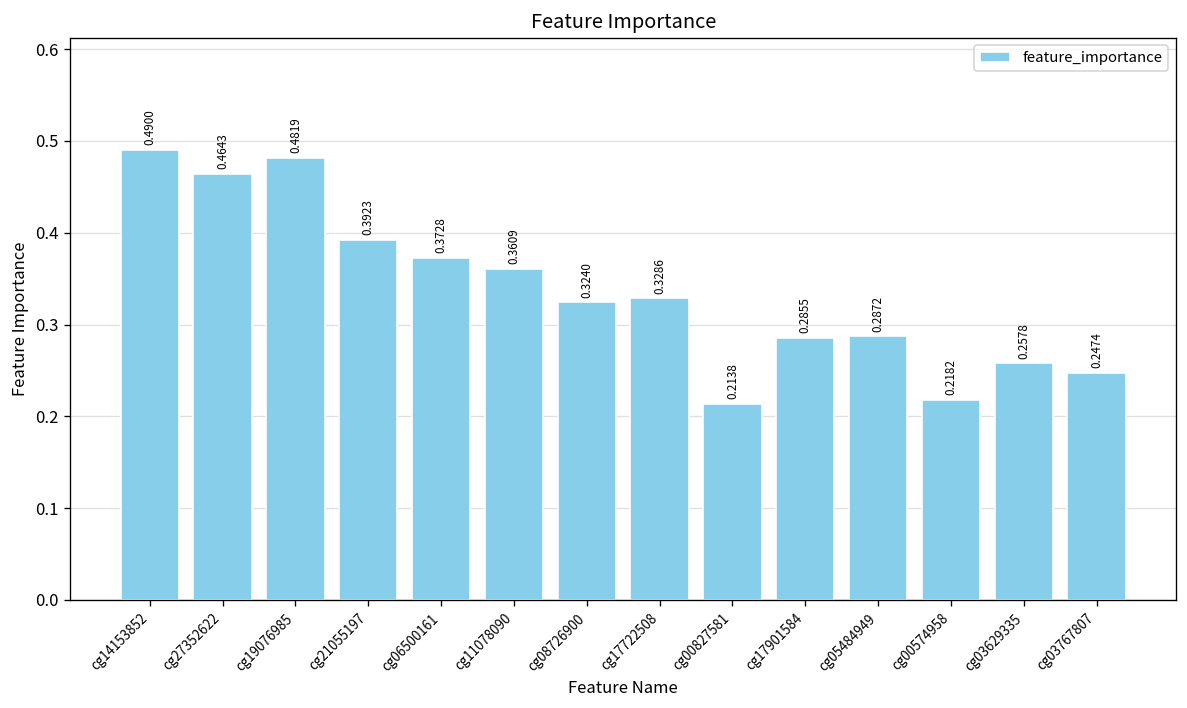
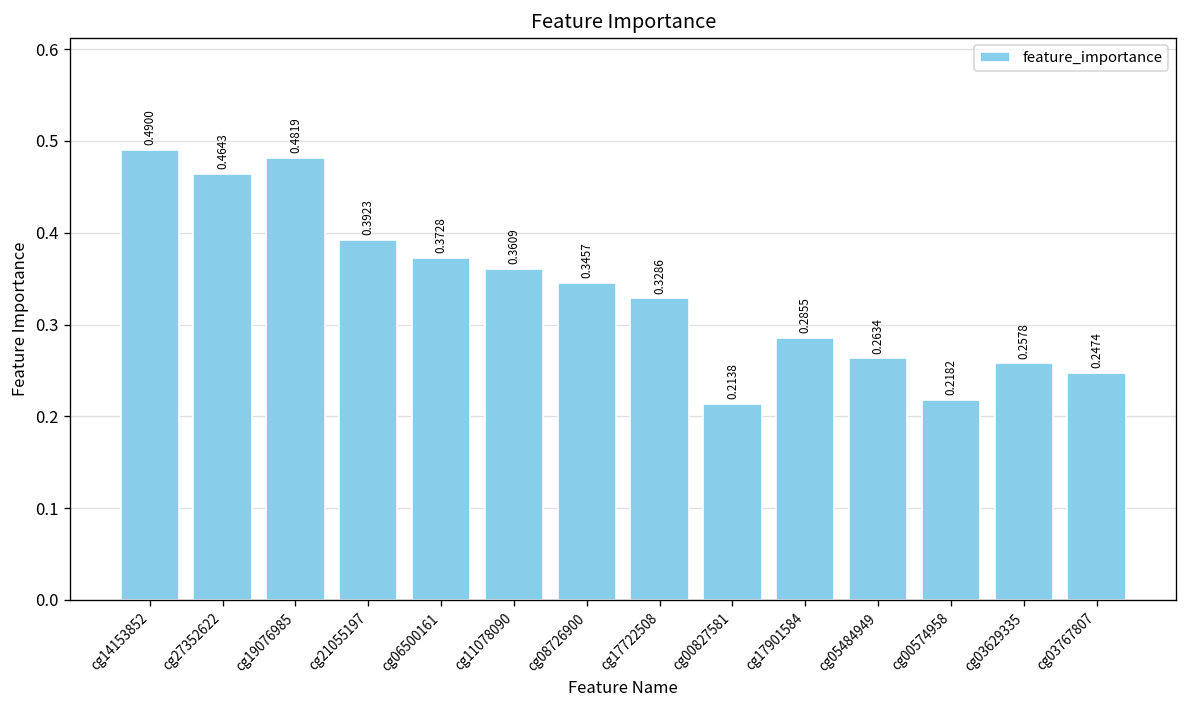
  {
    "cg14153852": 0.4900,
    "cg27352622": 0.4643,
    "cg19076985": 0.4819,
    "cg21055197": 0.3923,
    "cg06500161": 0.3728,
    "cg11078090": 0.3609,
-   "cg08726900": 0.3240,
+   "cg08726900": 0.3457,
    "cg17722508": 0.3286,
    "cg00827581": 0.2138,
    "cg17901584": 0.2855,
-   "cg05484949": 0.2872,
+   "cg05484949": 0.2634,
    "cg00574958": 0.2182,
    "cg03629335": 0.2578,
    "cg03767807": 0.2474
  }
